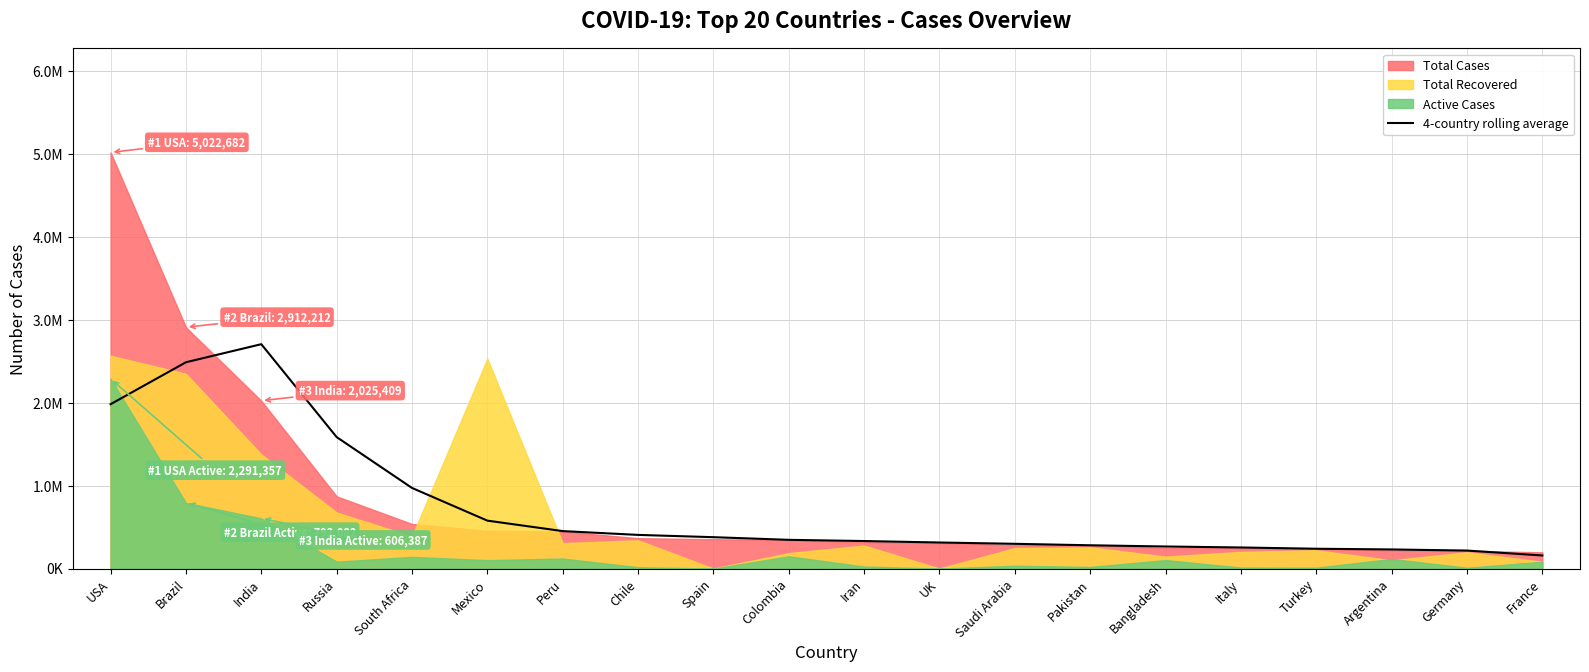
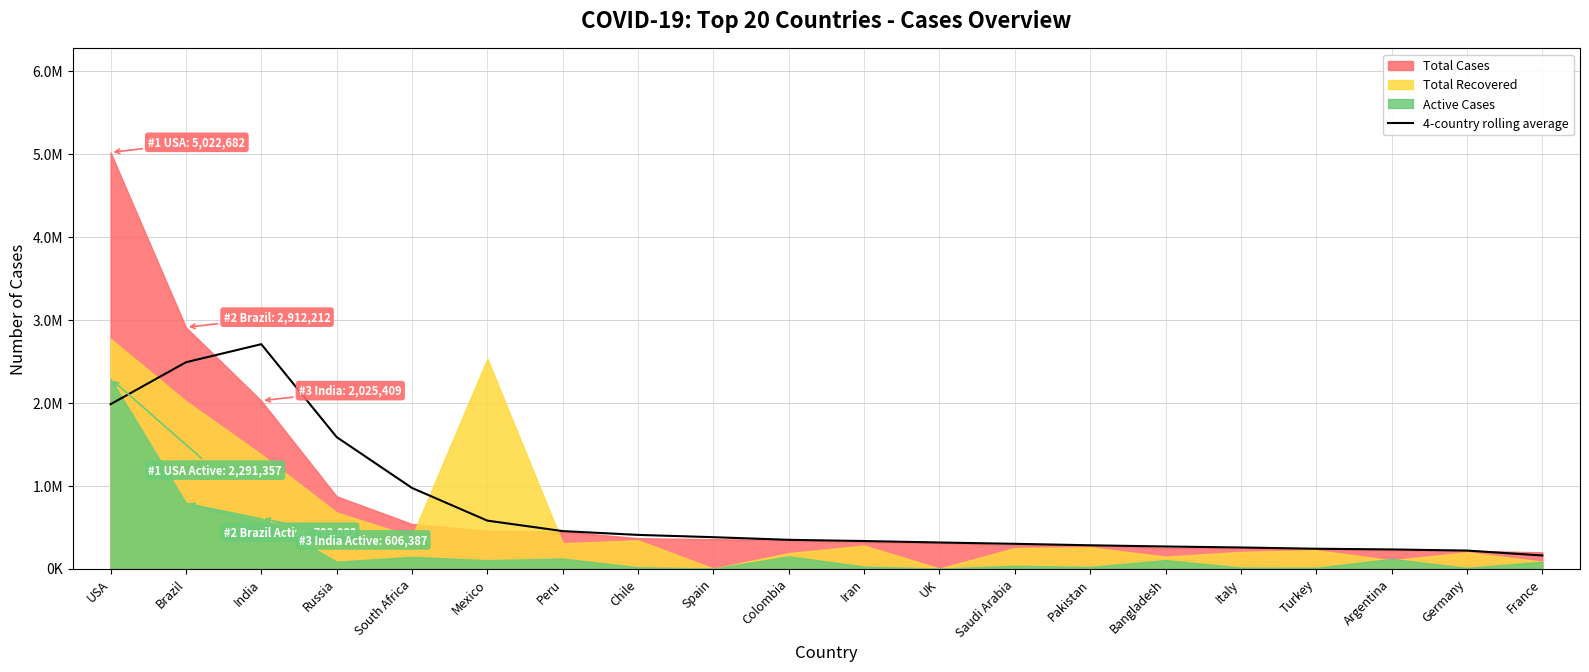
  {
    "4-country rolling average": {
      "USA": 2000000,
      "Brazil": 2500000,
      "India": 2700000,
      "Russia": 1600000,
      "South Africa": 1000000,
      "Mexico": 600000,
      "Chile": 400000,
      "France": 200000
    },
    "Total Cases": {
      "Russia": 900000,
      "Mexico": 500000,
      "France": 200000
    },
    "Total Recovered": {
-     "USA": 2600000,
-     "Brazil": 2400000,
+     "USA": 2800000,
+     "Brazil": 2000000,
      "Mexico": 2500000,
      "Peru": 300000,
      "Colombia": 200000,
      "Iran": 300000,
      "Saudi Arabia": 200000,
      "Bangladesh": 100000,
      "Italy": 200000
    },
    "Active Cases": {
      "USA": 2300000,
      "Brazil": 800000,
      "Russia": 100000,
      "South Africa": 100000,
      "Mexico": 100000,
      "Peru": 100000,
      "Colombia": 100000,
      "Saudi Arabia": 0,
      "Bangladesh": 100000
    }
  }
